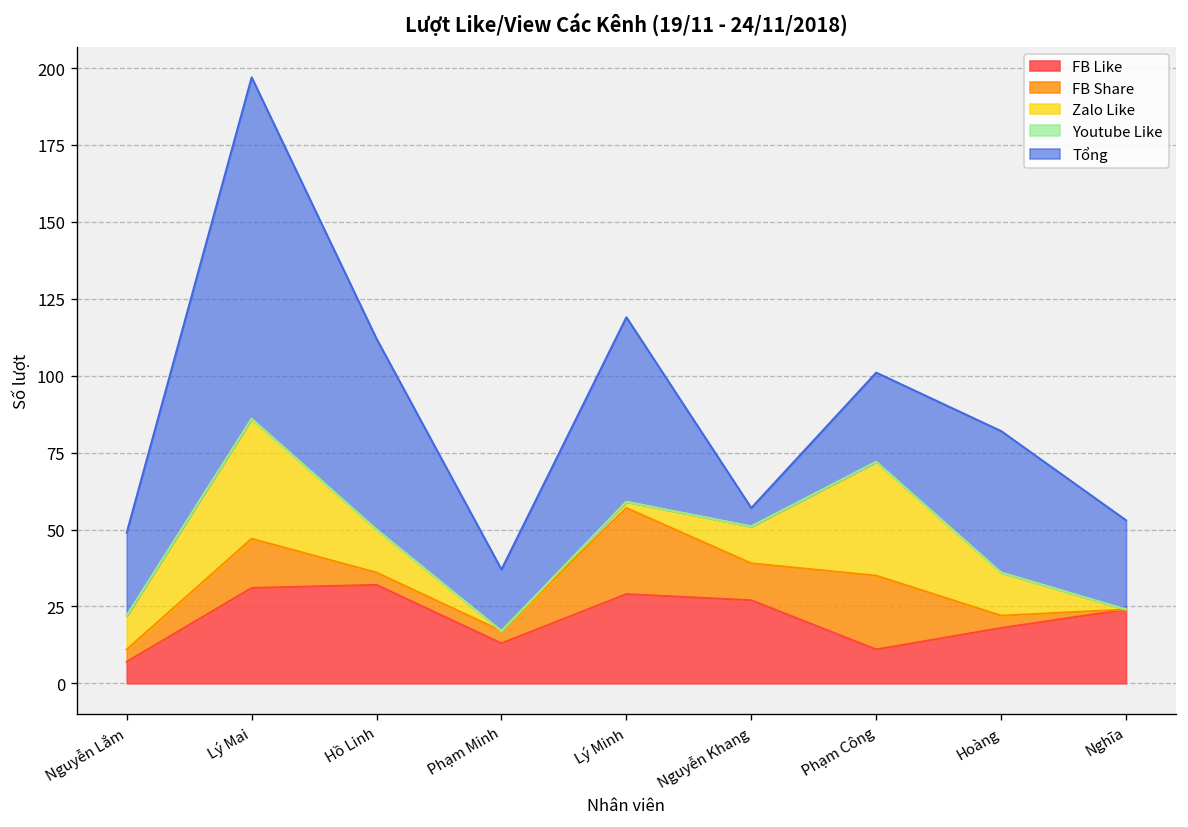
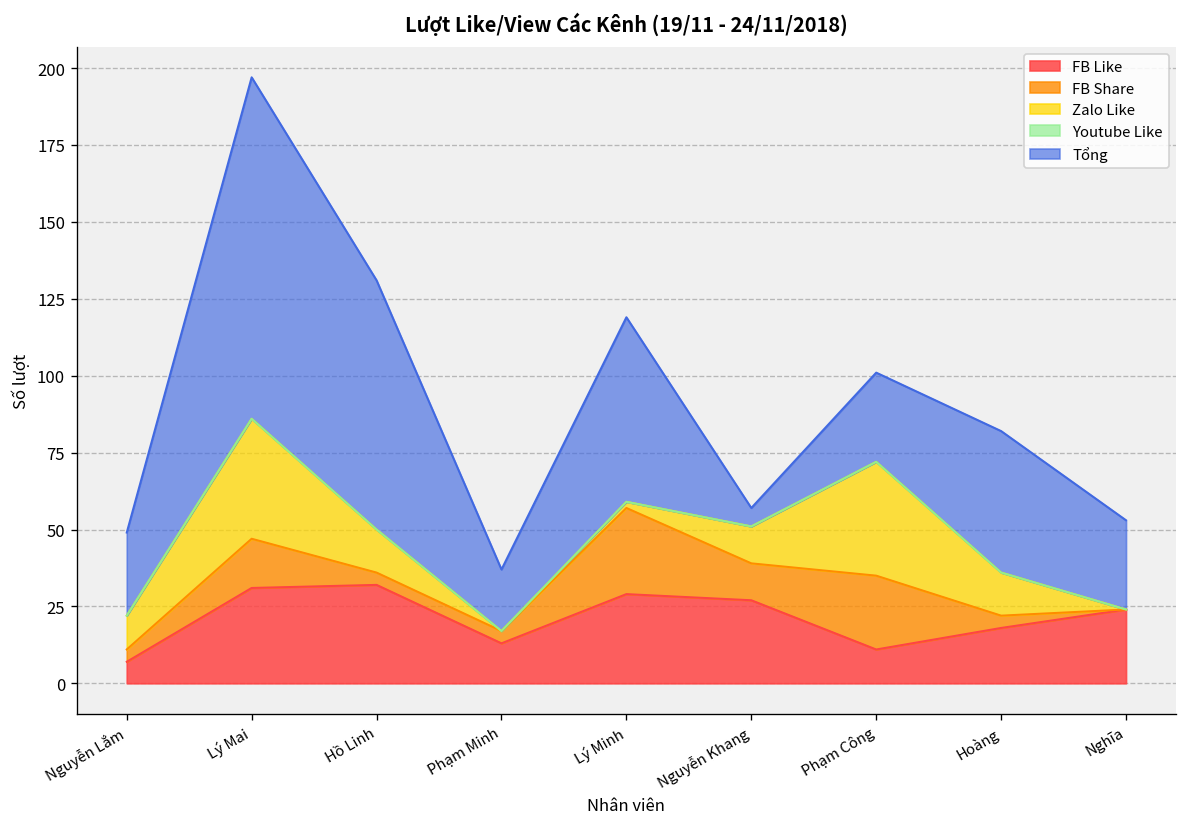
  {
    "FB Like": {
      "Nguyễn Lắm": 7,
      "Lý Mai": 31,
      "Hồ Linh": 32,
      "Phạm Minh": 13,
      "Lý Minh": 29,
      "Nguyễn Khang": 27,
      "Phạm Công": 11,
      "Hoàng": 18
    },
    "FB Share": {
      "Nguyễn Lắm": 4,
      "Lý Mai": 16,
      "Hồ Linh": 4,
      "Lý Minh": 28,
      "Nguyễn Khang": 12,
      "Phạm Công": 24,
      "Hoàng": 4
    },
    "Tổng": {
      "Nguyễn Lắm": 27,
      "Lý Mai": 111,
-     "Hồ Linh": 62,
+     "Hồ Linh": 81,
      "Phạm Minh": 20,
      "Lý Minh": 60,
      "Nguyễn Khang": 6,
      "Phạm Công": 29,
      "Hoàng": 46,
      "Nghĩa": 29
    }
  }
